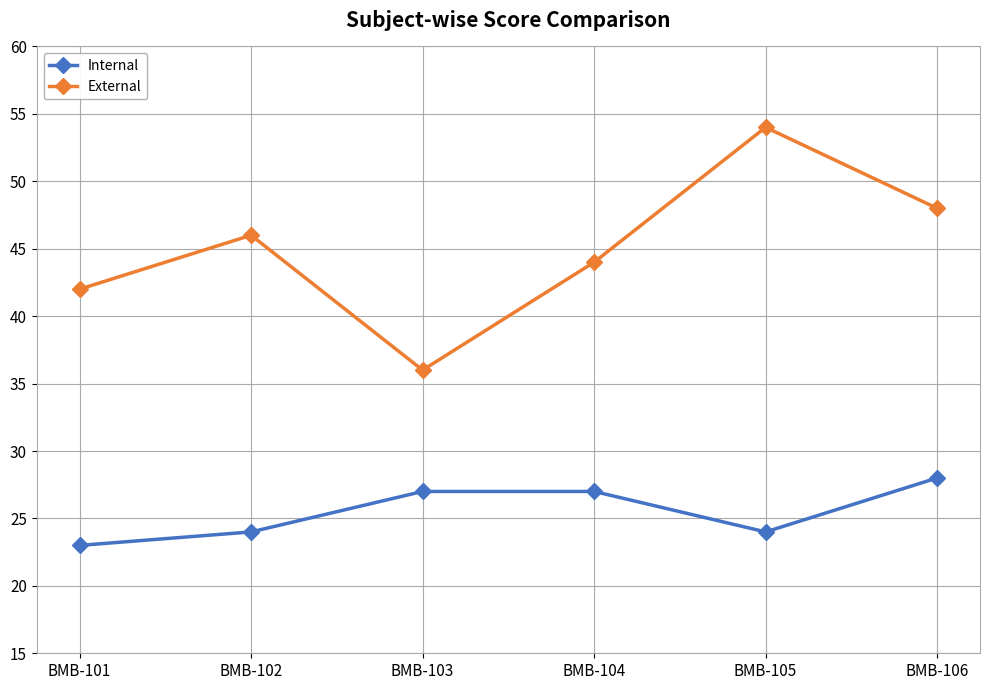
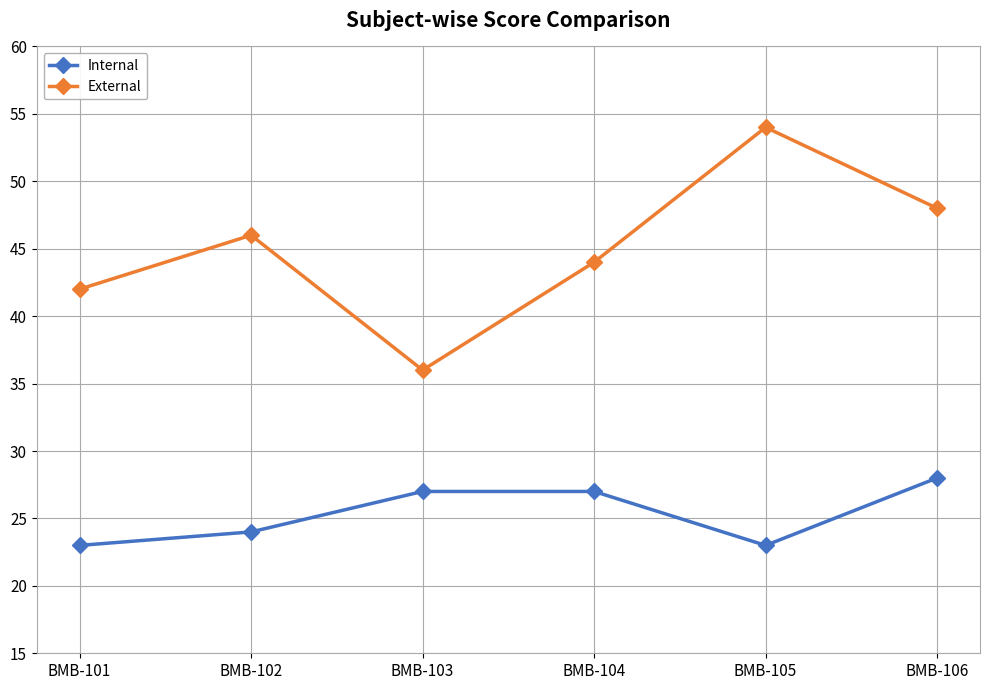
  {
    "Internal": {
      "BMB-101": 23,
      "BMB-102": 24,
      "BMB-103": 27,
      "BMB-104": 27,
-     "BMB-105": 24,
+     "BMB-105": 23,
      "BMB-106": 28
    },
    "External": {
      "BMB-101": 42,
      "BMB-102": 46,
      "BMB-103": 36,
      "BMB-104": 44,
      "BMB-105": 54,
      "BMB-106": 48
    }
  }
